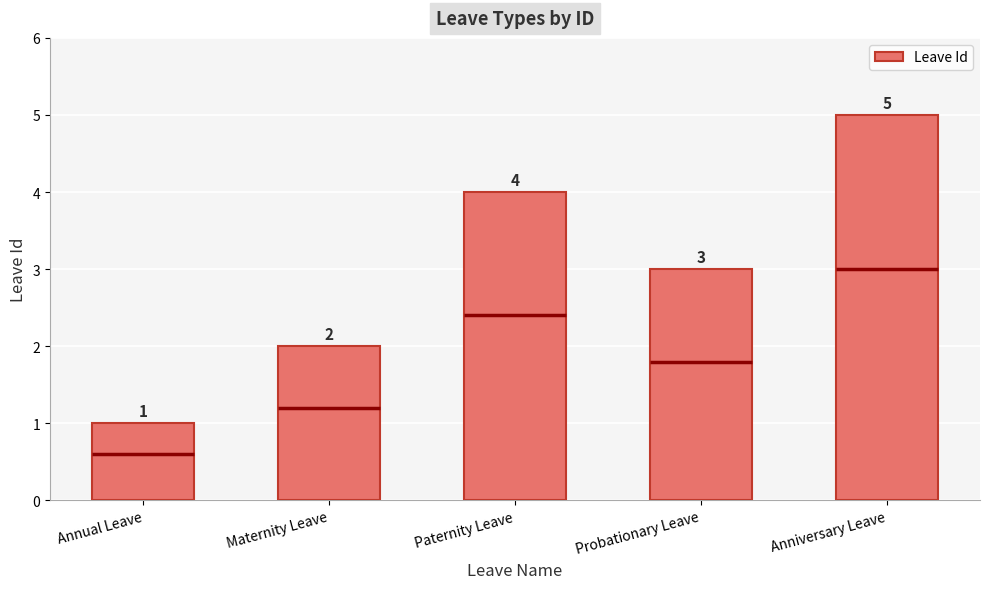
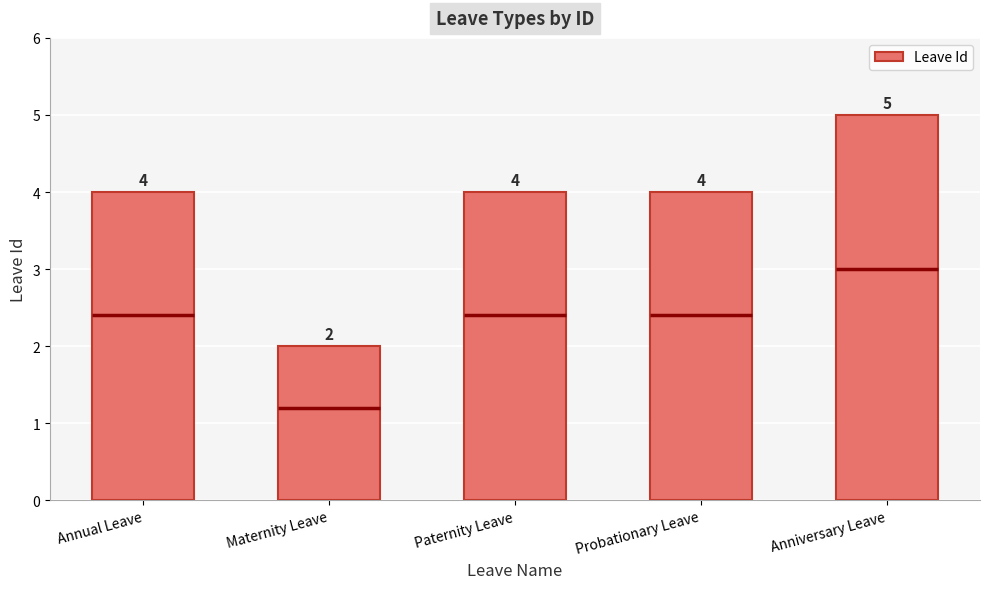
  {
-   "Annual Leave": 1,
+   "Annual Leave": 4,
    "Maternity Leave": 2,
    "Paternity Leave": 4,
-   "Probationary Leave": 3,
+   "Probationary Leave": 4,
    "Anniversary Leave": 5
  }
